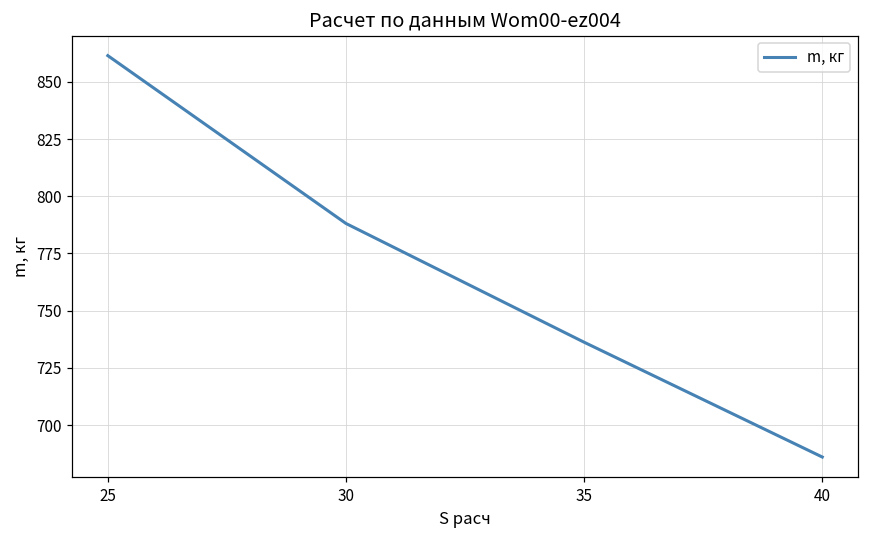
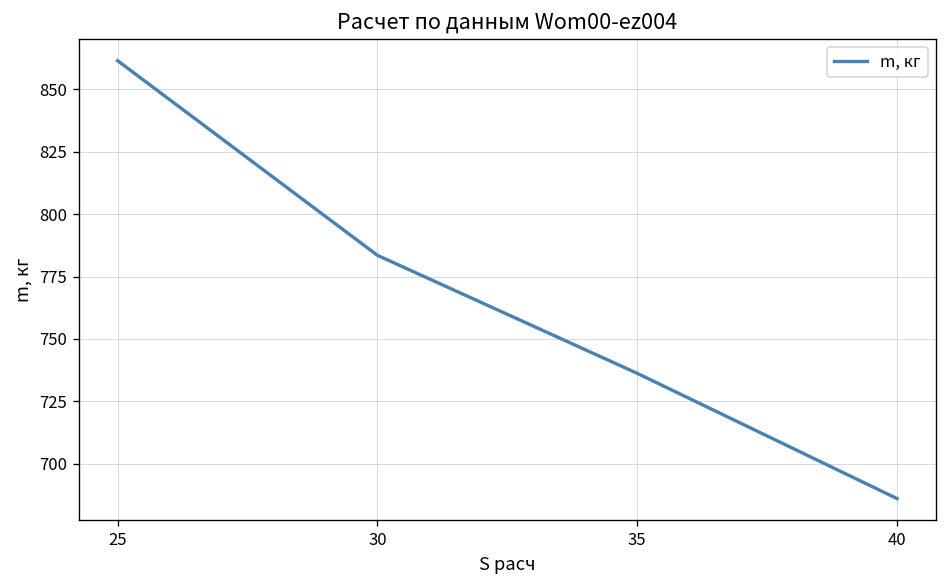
  {
    "25": 861,
-   "30": 788,
+   "30": 783,
    "35": 736,
    "40": 686
  }
